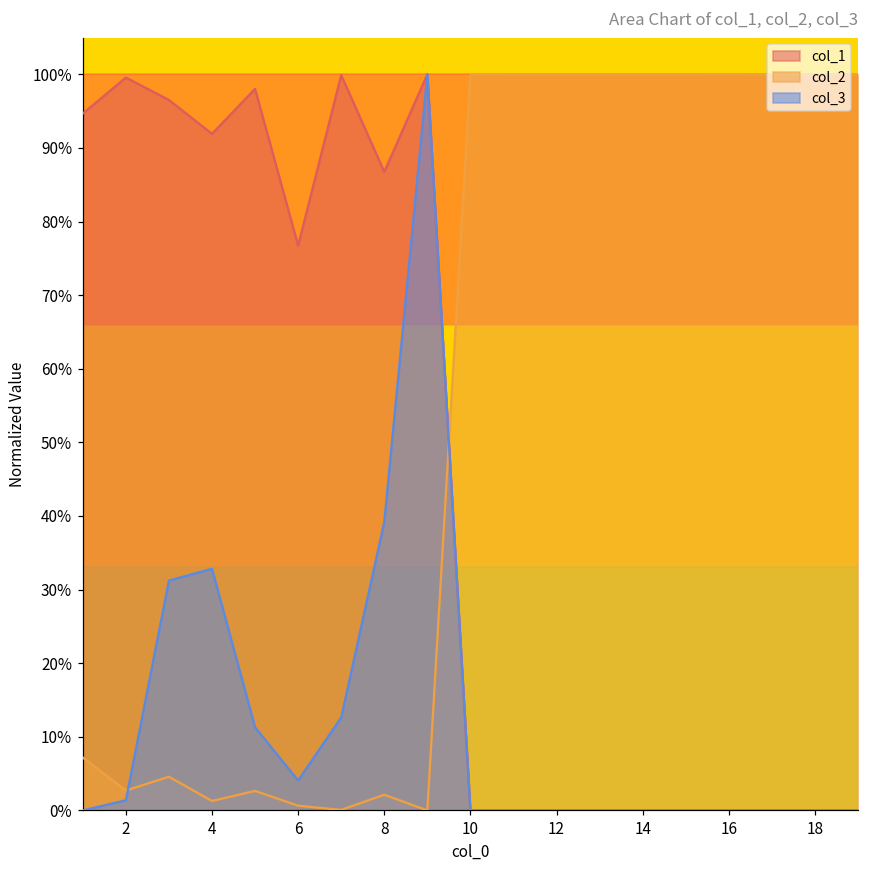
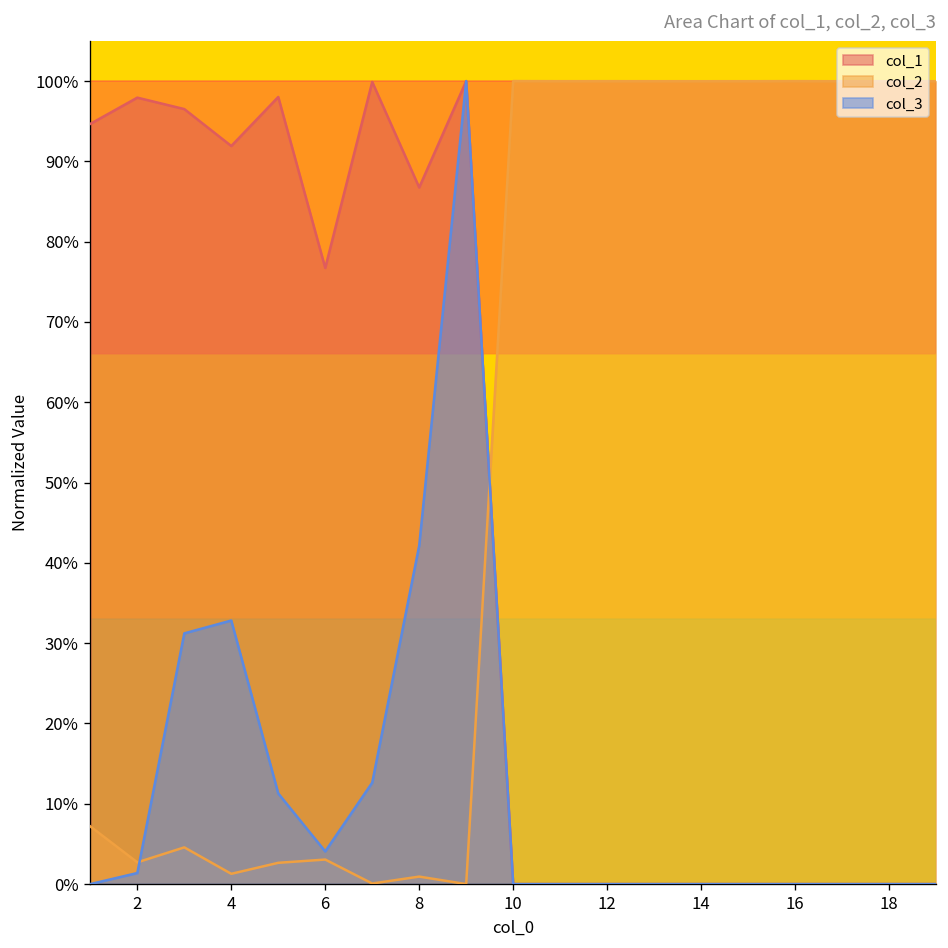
  {
    "col_1": {
-     "2": "100%",
+     "2": "98%",
      "4": "92%",
      "6": "77%",
      "8": "87%"
    },
    "col_2": {
      "2": "3%",
      "4": "1%",
-     "6": "1%",
-     "8": "2%",
+     "6": "3%",
+     "8": "1%",
      "10": "100%",
      "12": "100%",
      "14": "100%",
      "16": "100%"
    },
    "col_3": {
      "2": "1%",
      "4": "33%",
      "6": "4%",
-     "8": "39%"
+     "8": "42%"
    }
  }
